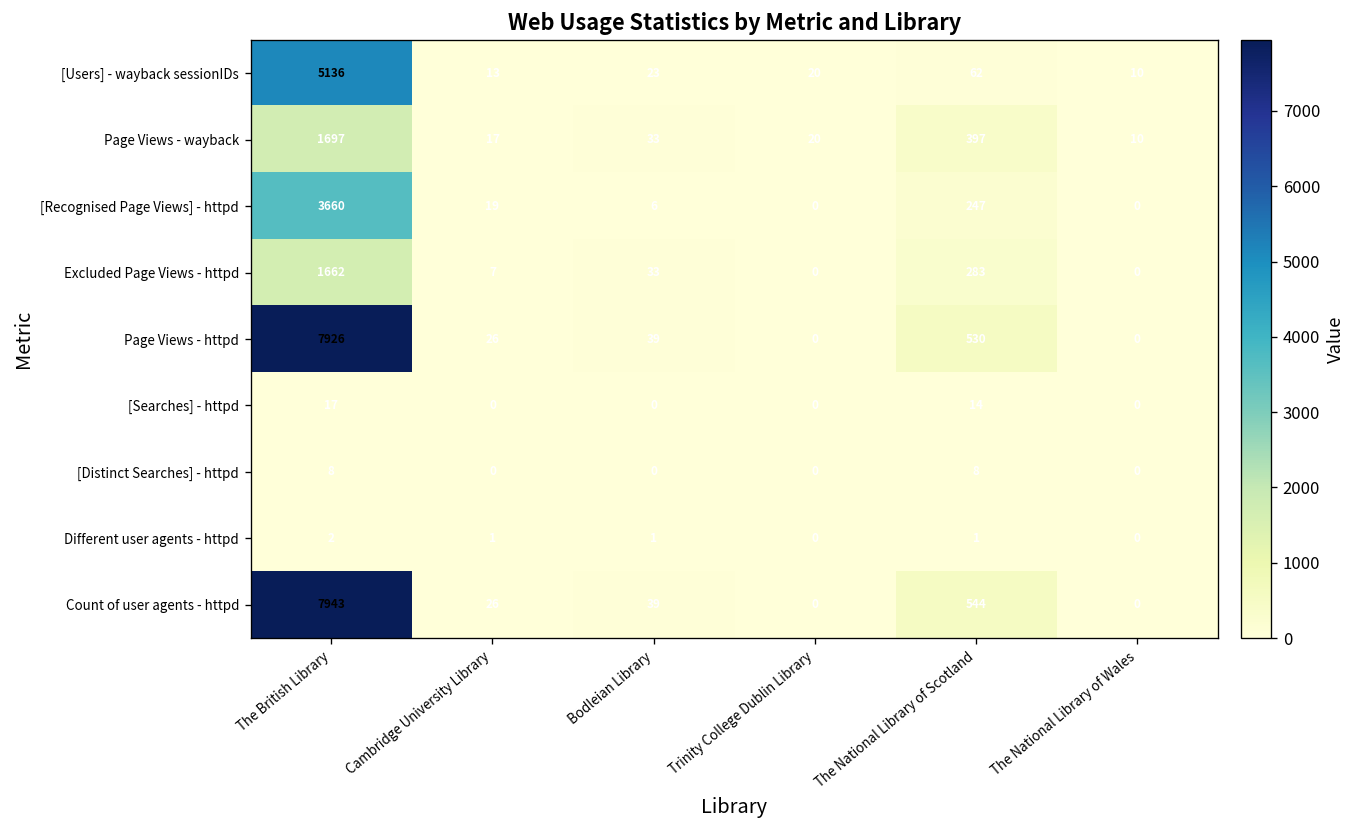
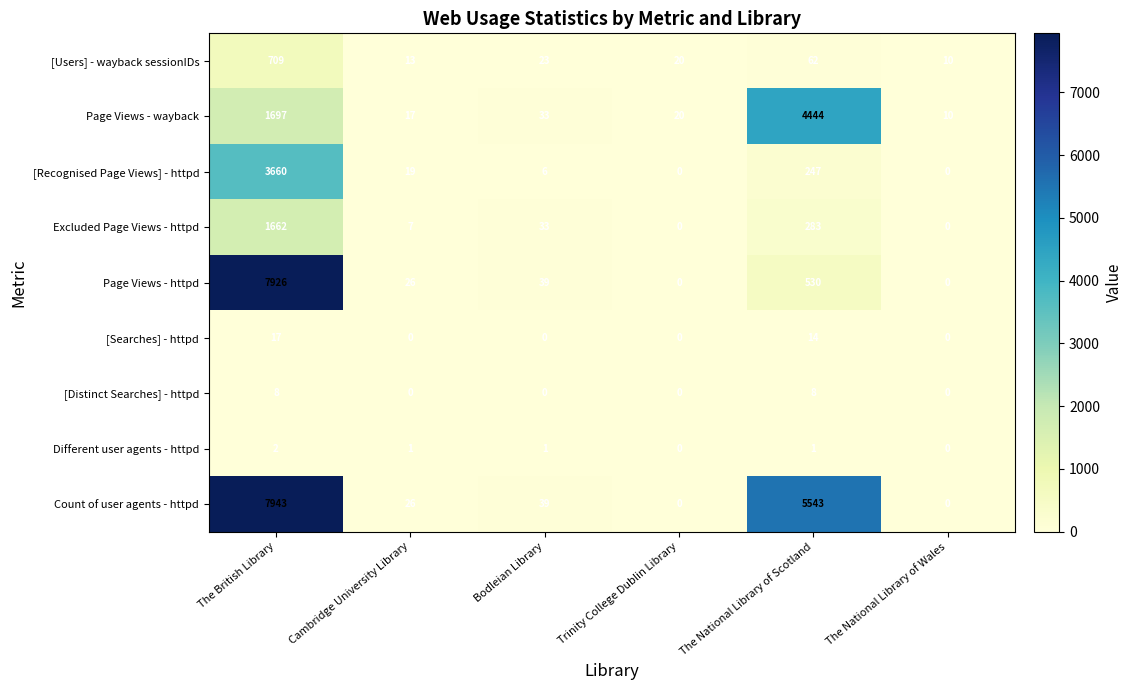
  {
    "[Users] - wayback sessionIDs": {
-     "The British Library": 5136
+     "The British Library": 709
    },
    "Page Views - wayback": {
      "The British Library": 1697,
-     "The National Library of Scotland": 397
+     "The National Library of Scotland": 4444
    },
    "[Recognised Page Views] - httpd": {
      "The British Library": 3660
    },
    "Excluded Page Views - httpd": {
      "The British Library": 1662,
      "The National Library of Scotland": 283
    },
    "Page Views - httpd": {
      "The British Library": 7926,
      "The National Library of Scotland": 530
    },
    "Count of user agents - httpd": {
      "The British Library": 7943,
-     "The National Library of Scotland": 544
+     "The National Library of Scotland": 5543
    }
  }
